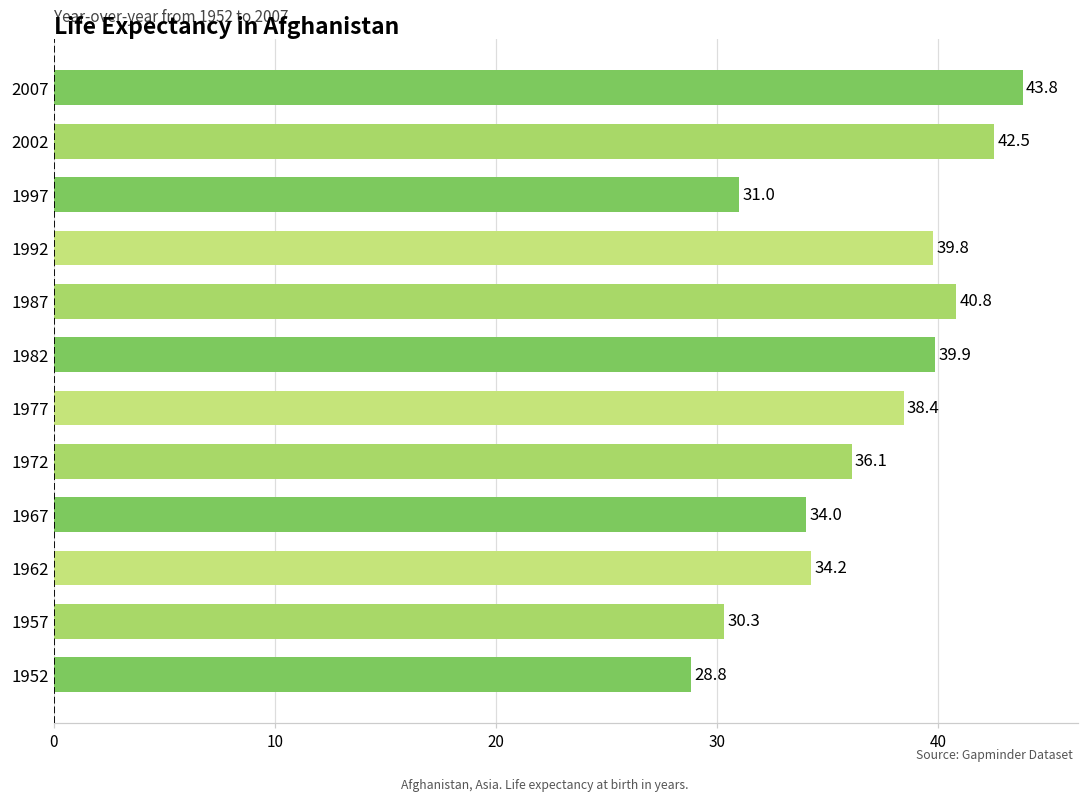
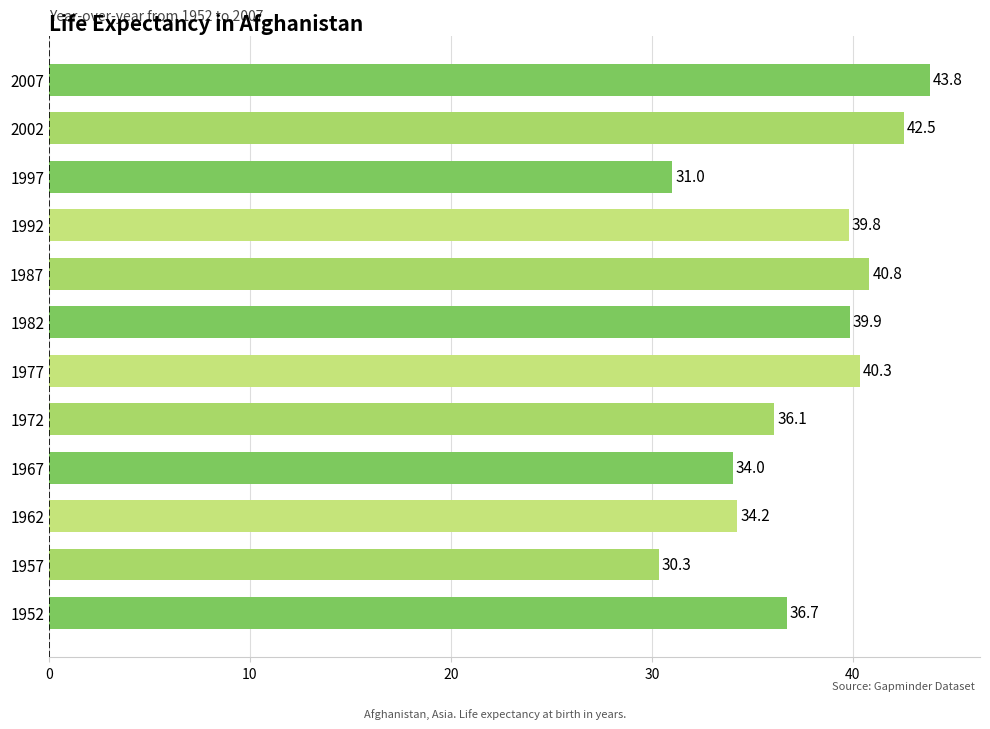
  {
    "2007": 43.8,
    "2002": 42.5,
    "1997": 31.0,
    "1992": 39.8,
    "1987": 40.8,
    "1982": 39.9,
-   "1977": 38.4,
+   "1977": 40.3,
    "1972": 36.1,
    "1967": 34.0,
    "1962": 34.2,
    "1957": 30.3,
-   "1952": 28.8
+   "1952": 36.7
  }
